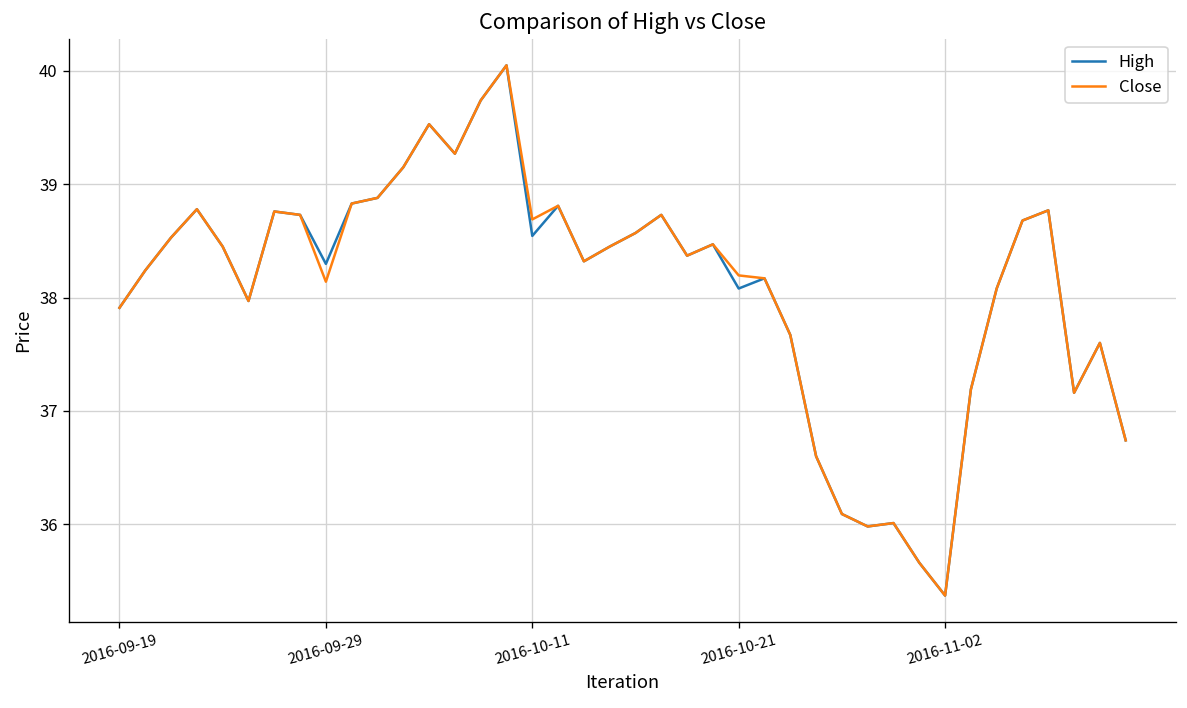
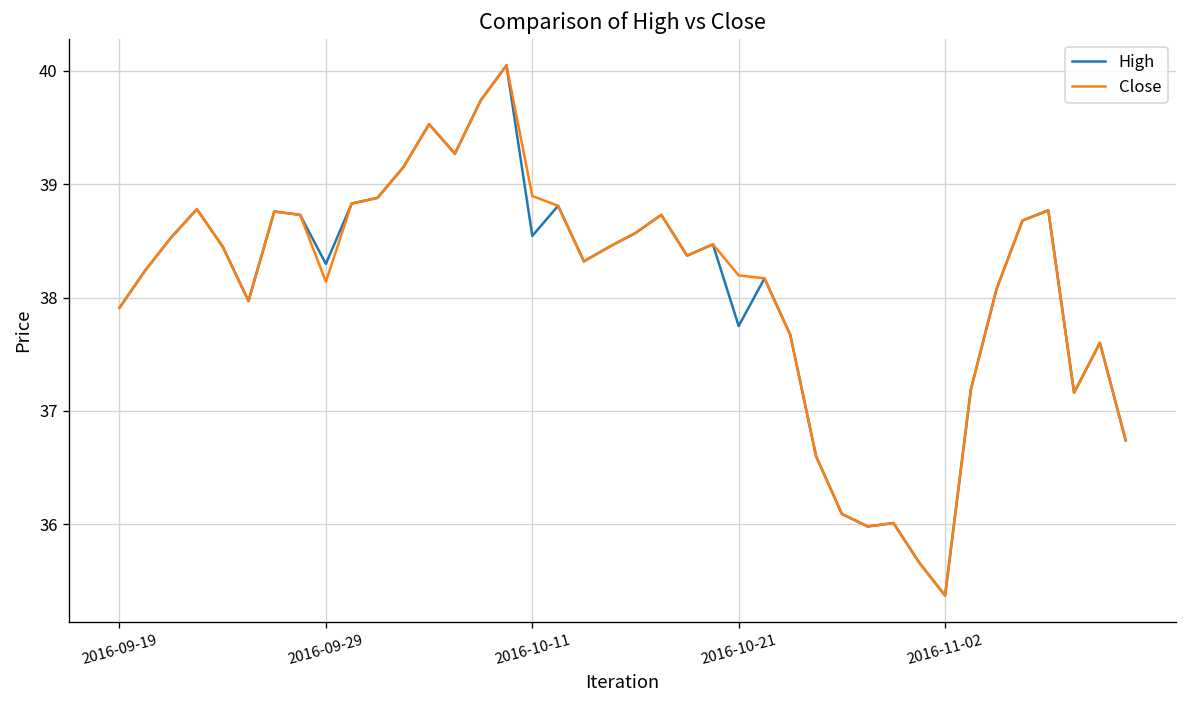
  {
    "High": {
      "2016-09-29": 38.3,
      "2016-10-11": 38.5,
-     "2016-10-21": 38.1
+     "2016-10-21": 37.7
    },
    "Close": {
      "2016-09-29": 38.1,
-     "2016-10-11": 38.7,
+     "2016-10-11": 38.9,
      "2016-10-21": 38.2
    }
  }
